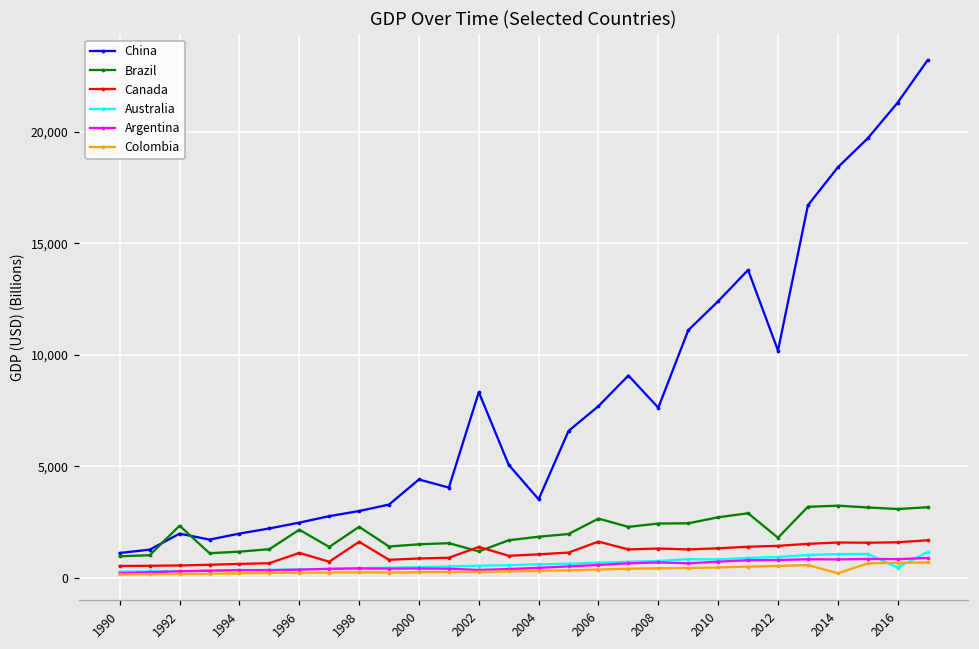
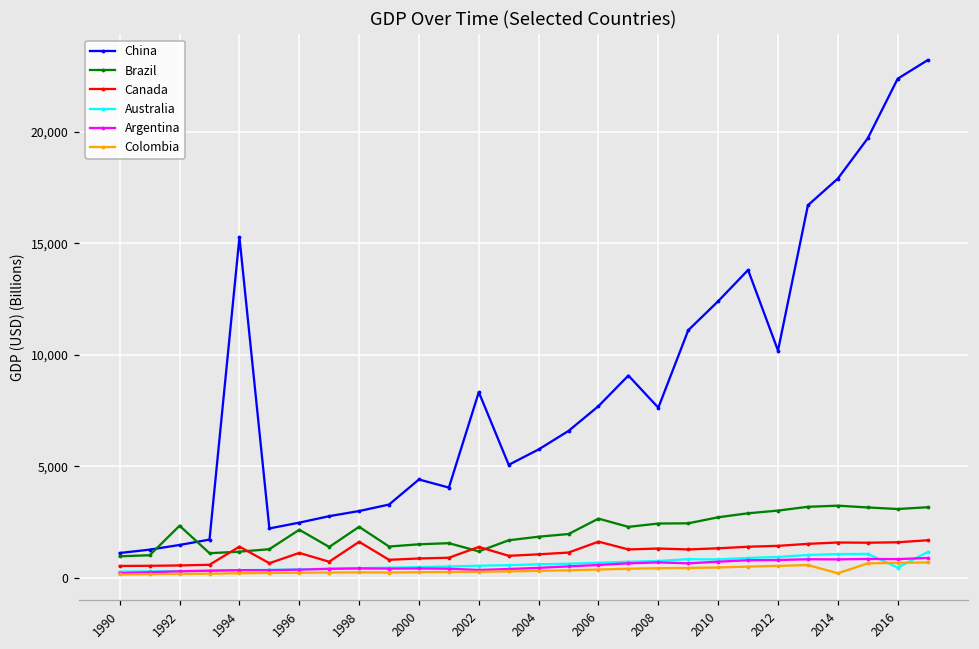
  {
    "China": {
      "1990": "1,100",
-     "1992": "2,000",
-     "1994": "2,000",
+     "1992": "1,500",
+     "1994": "15,300",
      "1996": "2,500",
      "1998": "3,000",
      "2000": "4,400",
      "2002": "8,300",
-     "2004": "3,500",
+     "2004": "5,800",
      "2006": "7,700",
      "2008": "7,600",
      "2010": "12,400",
      "2012": "10,200",
-     "2014": "18,400",
-     "2016": "21,300"
+     "2014": "17,900",
+     "2016": "22,400"
    },
    "Brazil": {
      "1990": "1,000",
      "1992": "2,300",
      "1994": "1,200",
      "1996": "2,200",
      "1998": "2,300",
      "2000": "1,500",
      "2002": "1,200",
      "2004": "1,900",
      "2006": "2,700",
      "2008": "2,400",
      "2010": "2,700",
-     "2012": "1,800",
+     "2012": "3,000",
      "2014": "3,200",
      "2016": "3,100"
    },
    "Canada": {
      "1990": "500",
      "1992": "600",
-     "1994": "600",
+     "1994": "1,400",
      "1996": "1,100",
      "1998": "1,600",
      "2000": "900",
      "2002": "1,400",
      "2004": "1,100",
      "2006": "1,600",
      "2008": "1,300",
      "2010": "1,300",
      "2012": "1,400",
      "2014": "1,600",
      "2016": "1,600"
    },
    "Australia": {
      "2002": "500",
      "2004": "600",
      "2012": "900",
      "2014": "1,100",
      "2016": "500"
    },
    "Argentina": {
      "2004": "500",
      "2012": "800",
      "2014": "800",
      "2016": "800"
    },
    "Colombia": {
      "1994": "200",
      "1996": "200",
      "1998": "300",
      "2000": "300",
      "2004": "300",
      "2006": "400",
      "2008": "400",
      "2010": "500",
      "2012": "500",
      "2014": "200",
      "2016": "700"
    }
  }
